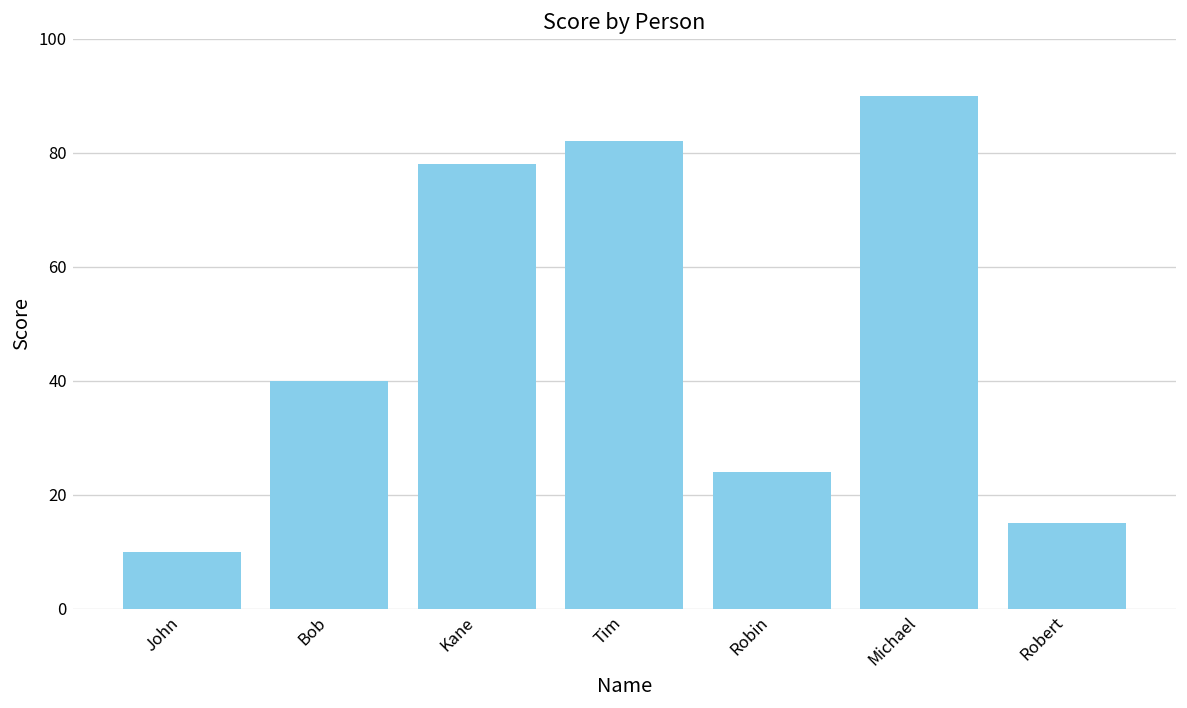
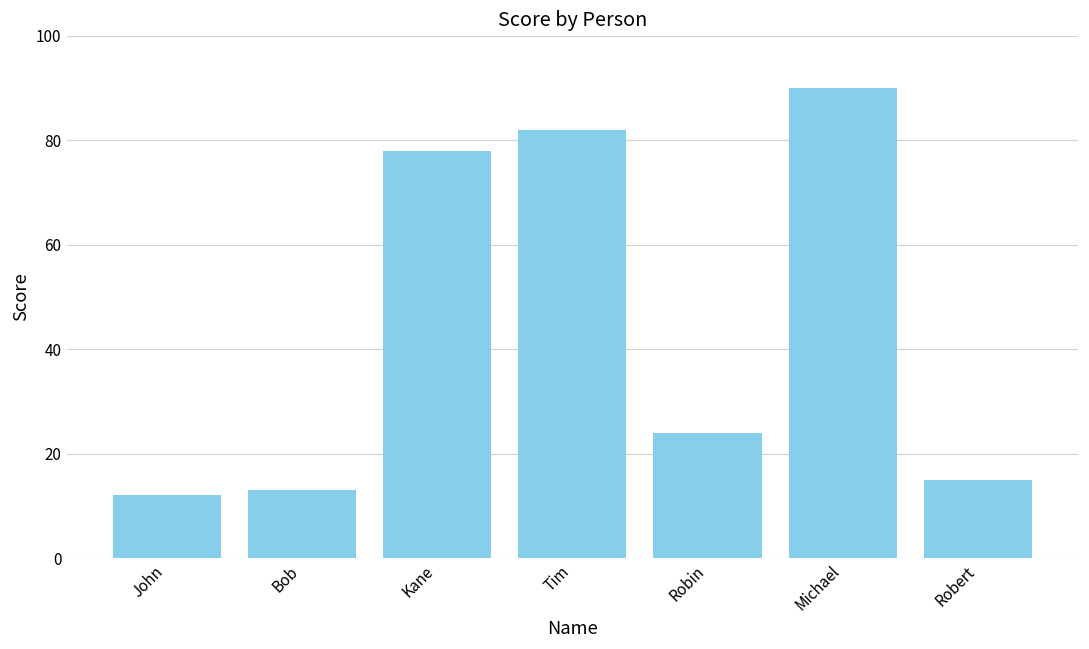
  {
-   "John": 10,
-   "Bob": 40,
+   "John": 12,
+   "Bob": 13,
    "Kane": 78,
    "Tim": 82,
    "Robin": 24,
    "Michael": 90,
    "Robert": 15
  }
